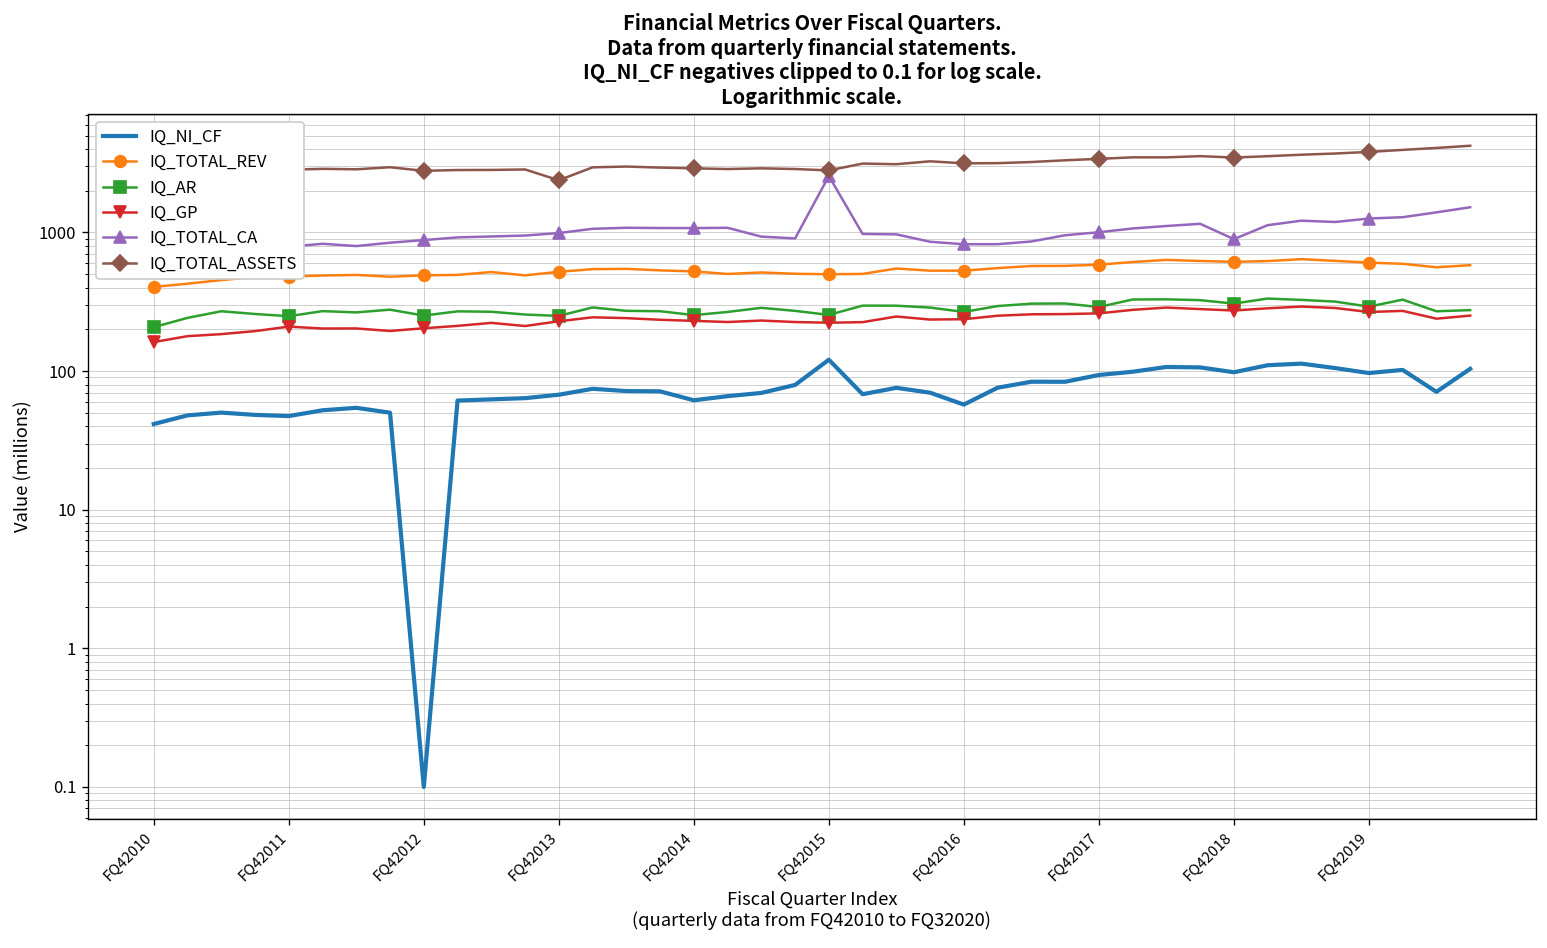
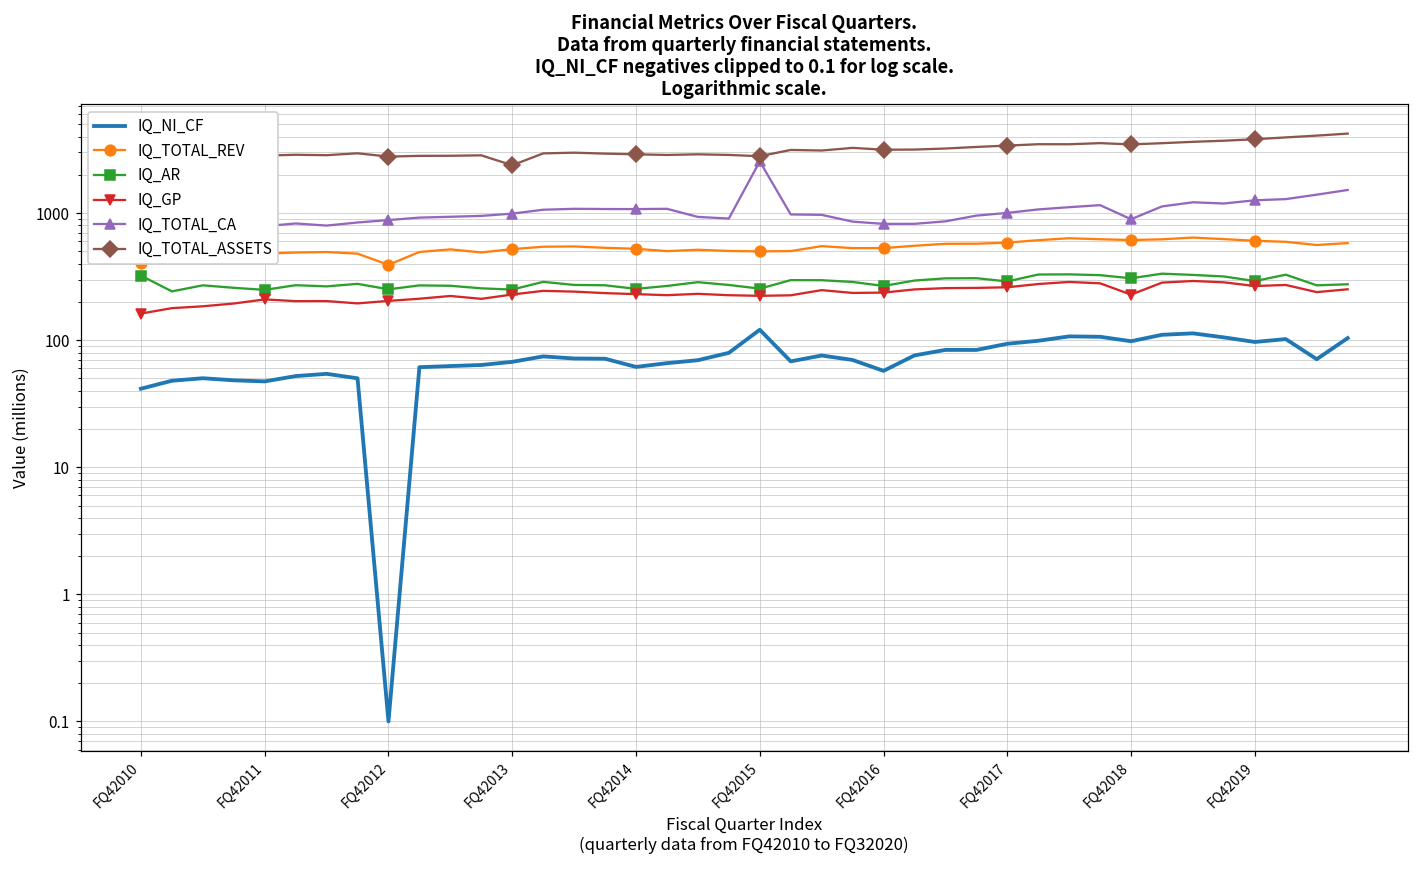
  {
    "IQ_NI_CF": {
      "FQ42010": 42,
      "FQ42011": 47,
      "FQ42012": 0.10,
      "FQ42013": 70,
      "FQ42014": 60,
      "FQ42015": 120,
      "FQ42016": 60,
      "FQ42017": 90,
      "FQ42018": 100,
      "FQ42019": 100
    },
    "IQ_TOTAL_REV": {
      "FQ42010": 410,
-     "FQ42012": 490,
+     "FQ42012": 390,
      "FQ42013": 500,
      "FQ42014": 500,
      "FQ42015": 500,
      "FQ42016": 500,
      "FQ42017": 600,
      "FQ42018": 600,
      "FQ42019": 600
    },
    "IQ_AR": {
-     "FQ42010": 210,
+     "FQ42010": 320,
      "FQ42011": 250,
      "FQ42012": 250,
      "FQ42013": 250,
      "FQ42014": 250,
      "FQ42015": 250,
      "FQ42016": 270,
      "FQ42017": 290,
      "FQ42018": 310,
      "FQ42019": 290
    },
    "IQ_GP": {
      "FQ42010": 160,
      "FQ42011": 210,
      "FQ42012": 200,
      "FQ42013": 230,
      "FQ42014": 230,
      "FQ42015": 220,
      "FQ42016": 240,
      "FQ42017": 260,
-     "FQ42018": 270,
+     "FQ42018": 230,
      "FQ42019": 270
    },
    "IQ_TOTAL_CA": {
      "FQ42012": 900,
      "FQ42013": 1000,
      "FQ42014": 1100,
      "FQ42015": 2600,
      "FQ42016": 800,
      "FQ42017": 1000,
      "FQ42018": 900,
      "FQ42019": 1300
    },
    "IQ_TOTAL_ASSETS": {
      "FQ42012": 2800,
      "FQ42013": 2400,
      "FQ42014": 2900,
      "FQ42015": 2800,
      "FQ42016": 3200,
      "FQ42017": 3400,
      "FQ42018": 3500,
      "FQ42019": 3800
    }
  }
